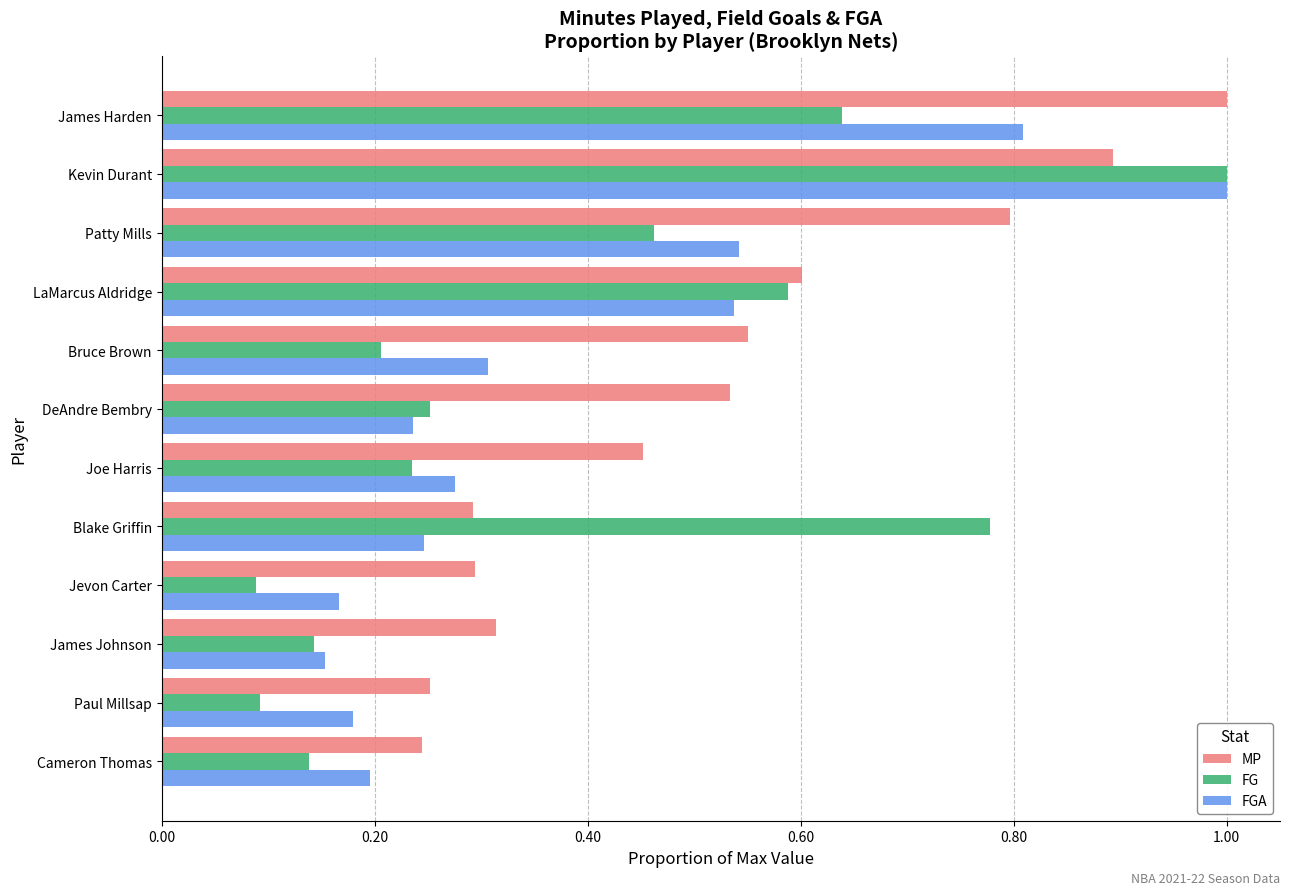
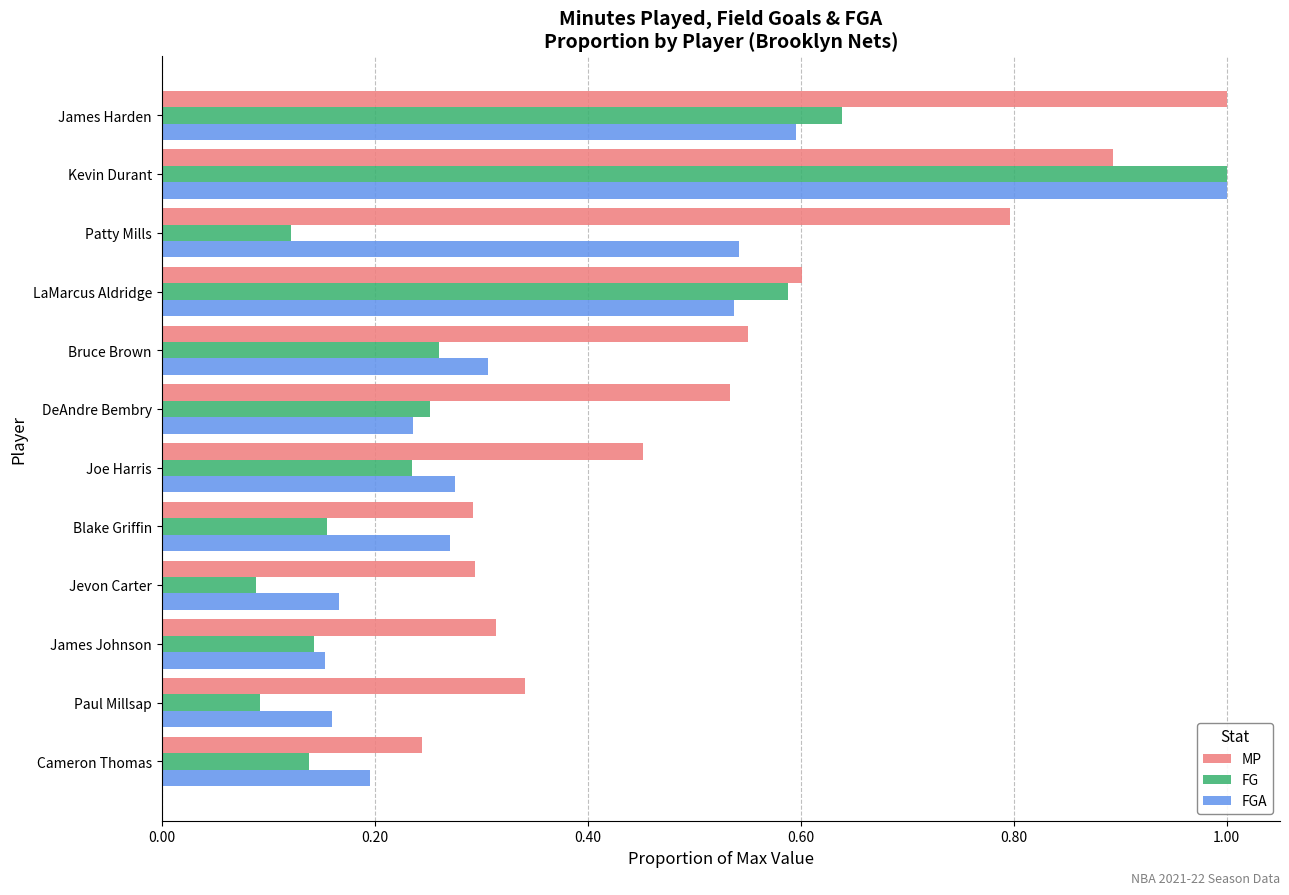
  {
    "MP": {
      "James Harden": 1.000,
      "Kevin Durant": 0.893,
      "Patty Mills": 0.797,
      "LaMarcus Aldridge": 0.602,
      "Bruce Brown": 0.550,
      "DeAndre Bembry": 0.534,
      "Joe Harris": 0.452,
      "Blake Griffin": 0.292,
      "Jevon Carter": 0.294,
      "James Johnson": 0.314,
-     "Paul Millsap": 0.252,
+     "Paul Millsap": 0.341,
      "Cameron Thomas": 0.244
    },
    "FG": {
      "James Harden": 0.639,
      "Kevin Durant": 1.000,
-     "Patty Mills": 0.462,
+     "Patty Mills": 0.122,
      "LaMarcus Aldridge": 0.588,
-     "Bruce Brown": 0.206,
+     "Bruce Brown": 0.261,
      "DeAndre Bembry": 0.252,
      "Joe Harris": 0.235,
-     "Blake Griffin": 0.777,
+     "Blake Griffin": 0.155,
      "Jevon Carter": 0.088,
      "James Johnson": 0.143,
      "Paul Millsap": 0.092,
      "Cameron Thomas": 0.139
    },
    "FGA": {
-     "James Harden": 0.809,
+     "James Harden": 0.596,
      "Kevin Durant": 1.000,
      "Patty Mills": 0.542,
      "LaMarcus Aldridge": 0.538,
      "Bruce Brown": 0.307,
      "DeAndre Bembry": 0.236,
      "Joe Harris": 0.276,
-     "Blake Griffin": 0.247,
+     "Blake Griffin": 0.271,
      "Jevon Carter": 0.167,
      "James Johnson": 0.153,
-     "Paul Millsap": 0.180,
+     "Paul Millsap": 0.160,
      "Cameron Thomas": 0.196
    }
  }
